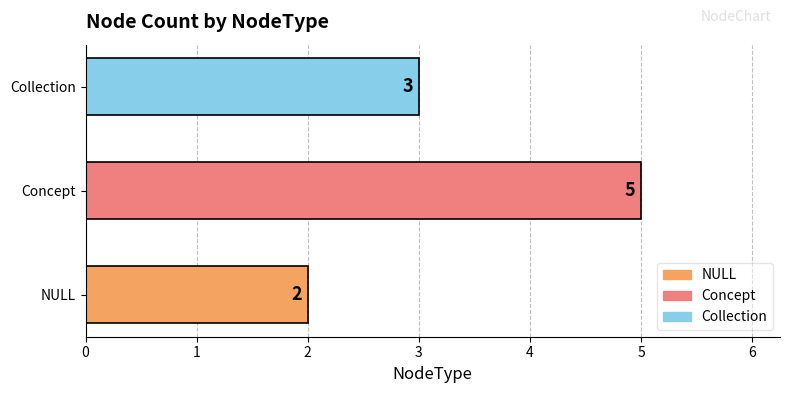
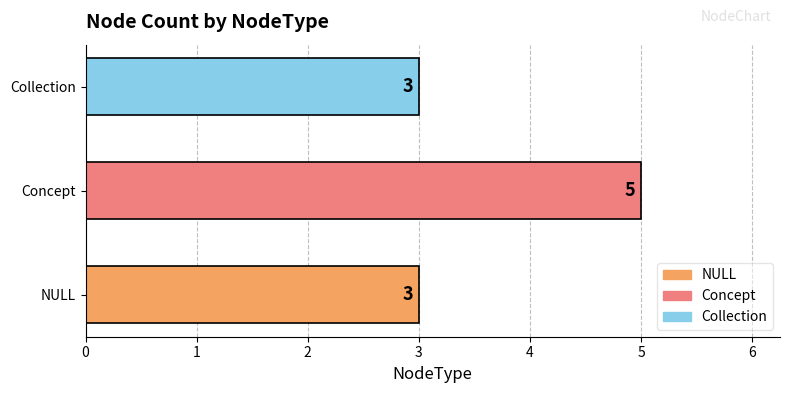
  {
    "Collection": 3,
    "Concept": 5,
-   "NULL": 2
+   "NULL": 3
  }
